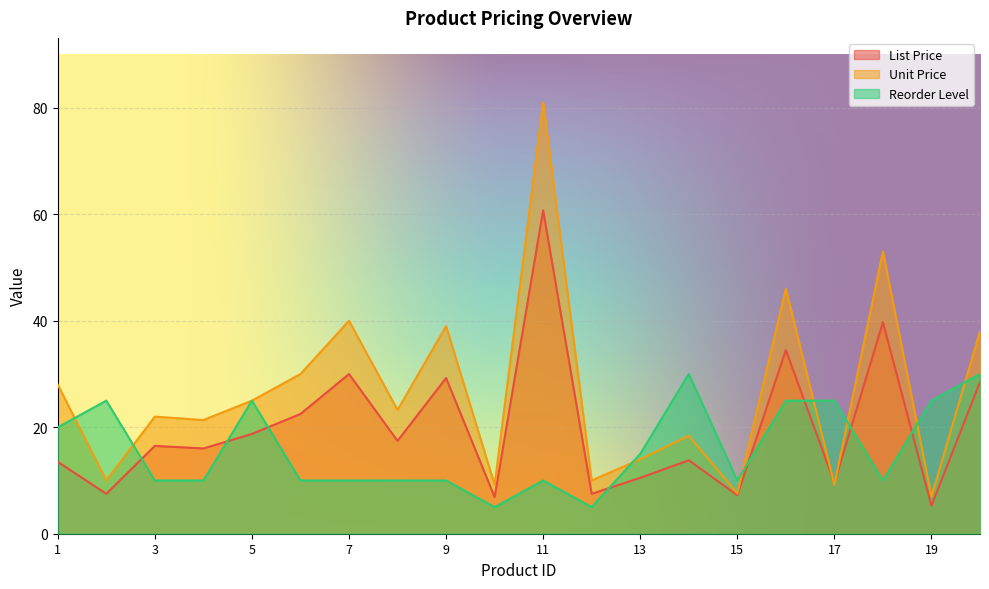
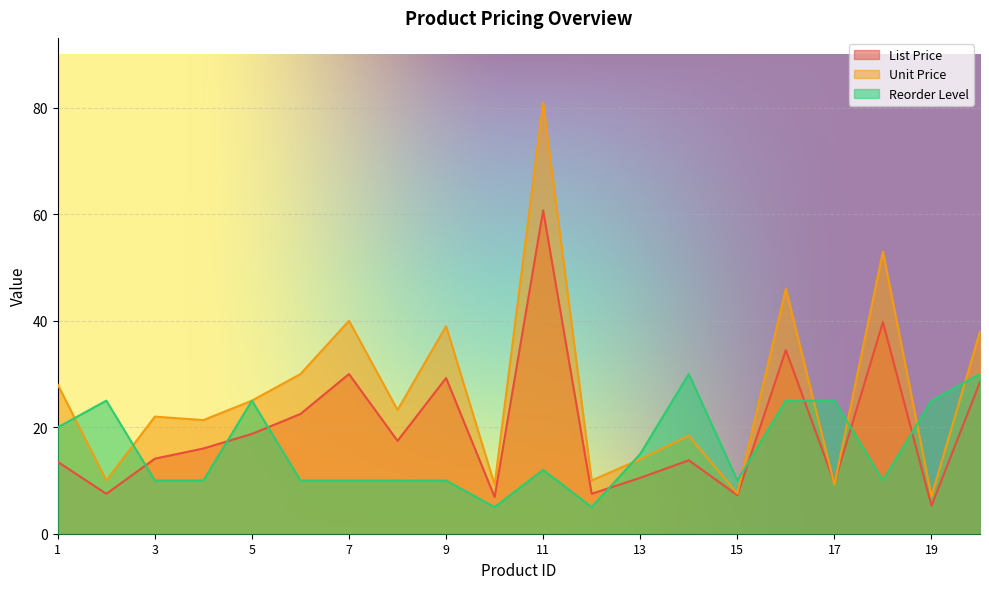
  {
    "List Price": {
      "1": 14,
-     "3": 17,
+     "3": 14,
      "5": 19,
      "7": 30,
      "9": 29,
      "11": 61,
      "13": 11,
      "19": 5
    },
    "Unit Price": {
      "1": 28,
      "3": 22,
      "7": 40,
      "9": 39,
      "11": 81,
      "13": 14,
      "19": 7
    },
    "Reorder Level": {
      "1": 20,
      "3": 10,
      "7": 10,
      "9": 10,
-     "11": 10,
+     "11": 12,
      "13": 15,
      "15": 10,
      "17": 25,
      "19": 25
    }
  }
